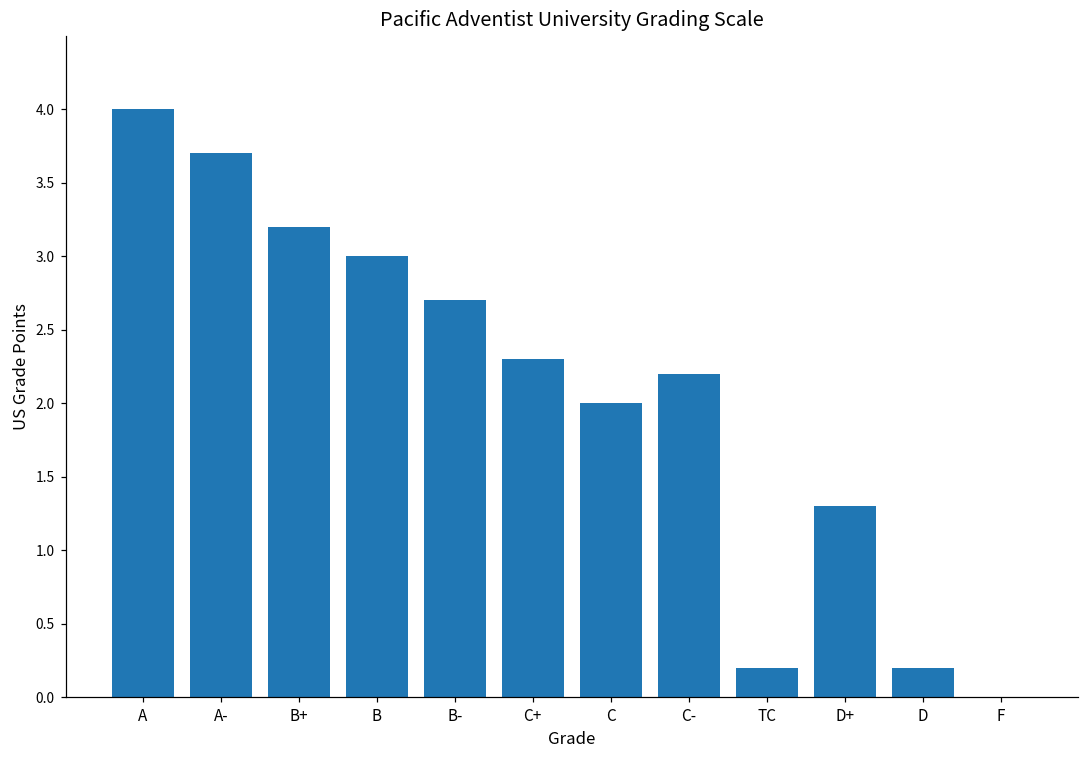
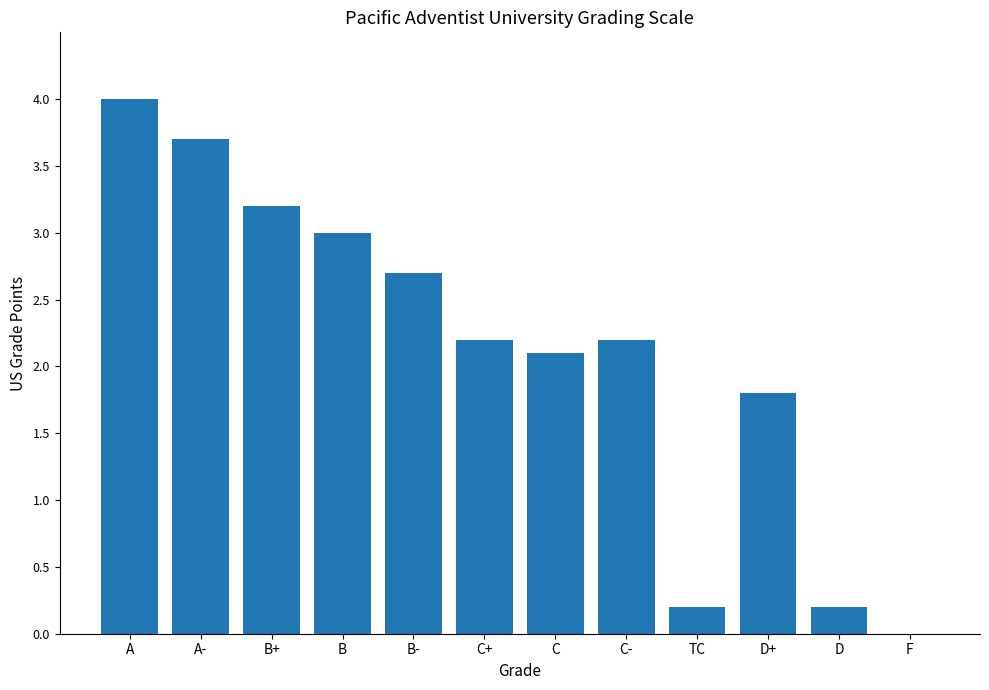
  {
    "A": 4.0,
    "A-": 3.7,
    "B+": 3.2,
    "B": 3.0,
    "B-": 2.7,
-   "C+": 2.3,
-   "C": 2.0,
+   "C+": 2.2,
+   "C": 2.1,
    "C-": 2.2,
    "TC": 0.2,
-   "D+": 1.3,
+   "D+": 1.8,
    "D": 0.2,
    "F": 0.0
  }
